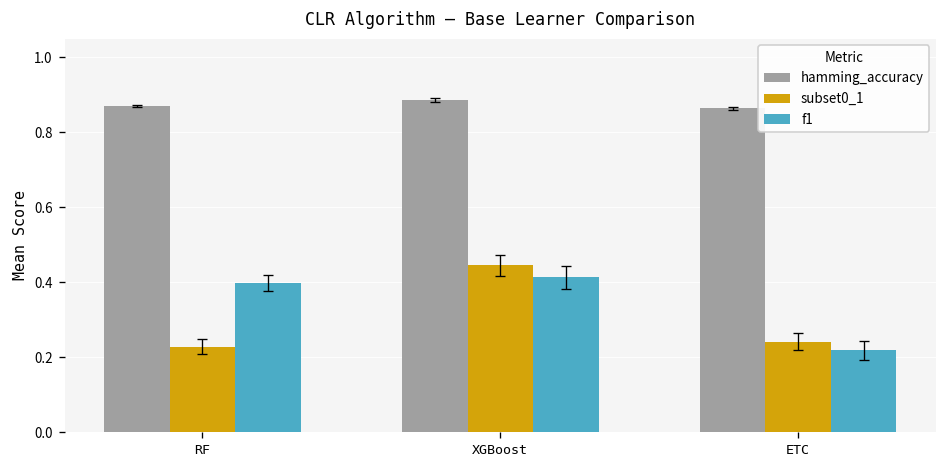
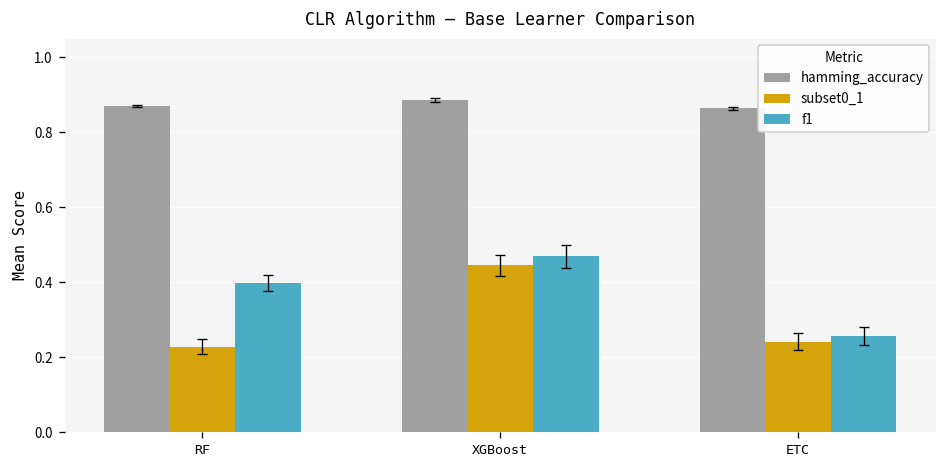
  {
    "hamming_accuracy": {
      "RF": 0.87,
      "XGBoost": 0.89,
      "ETC": 0.86
    },
    "subset0_1": {
      "RF": 0.23,
      "XGBoost": 0.45,
      "ETC": 0.24
    },
    "f1": {
      "RF": 0.40,
-     "XGBoost": 0.41,
-     "ETC": 0.22
+     "XGBoost": 0.47,
+     "ETC": 0.26
    }
  }
